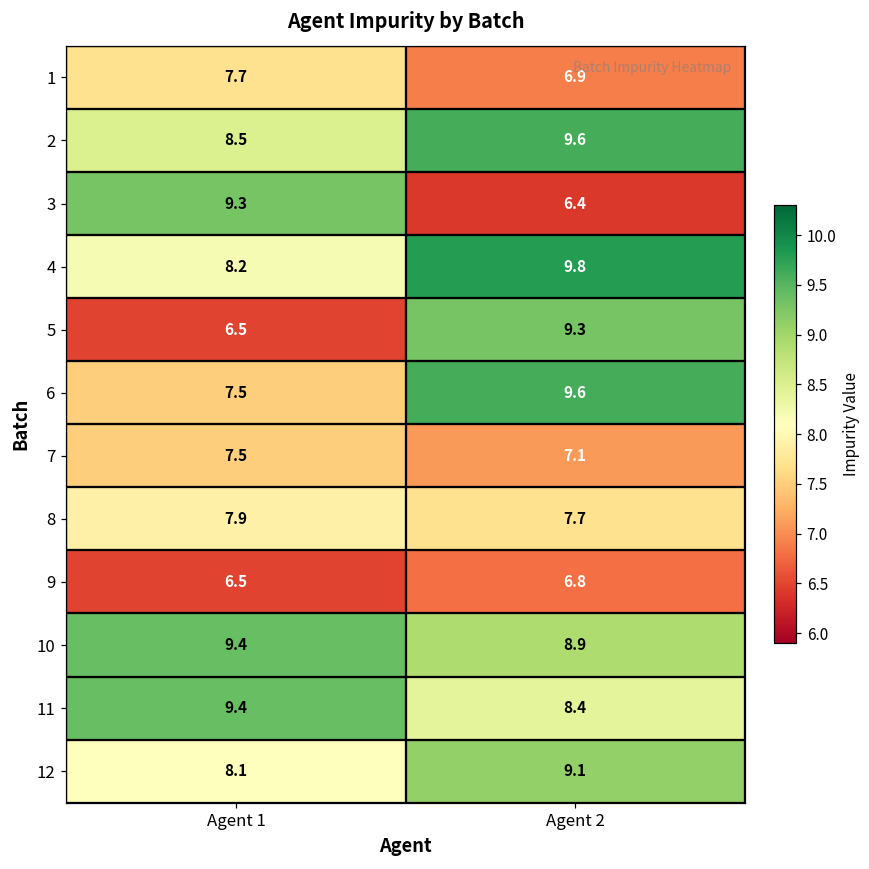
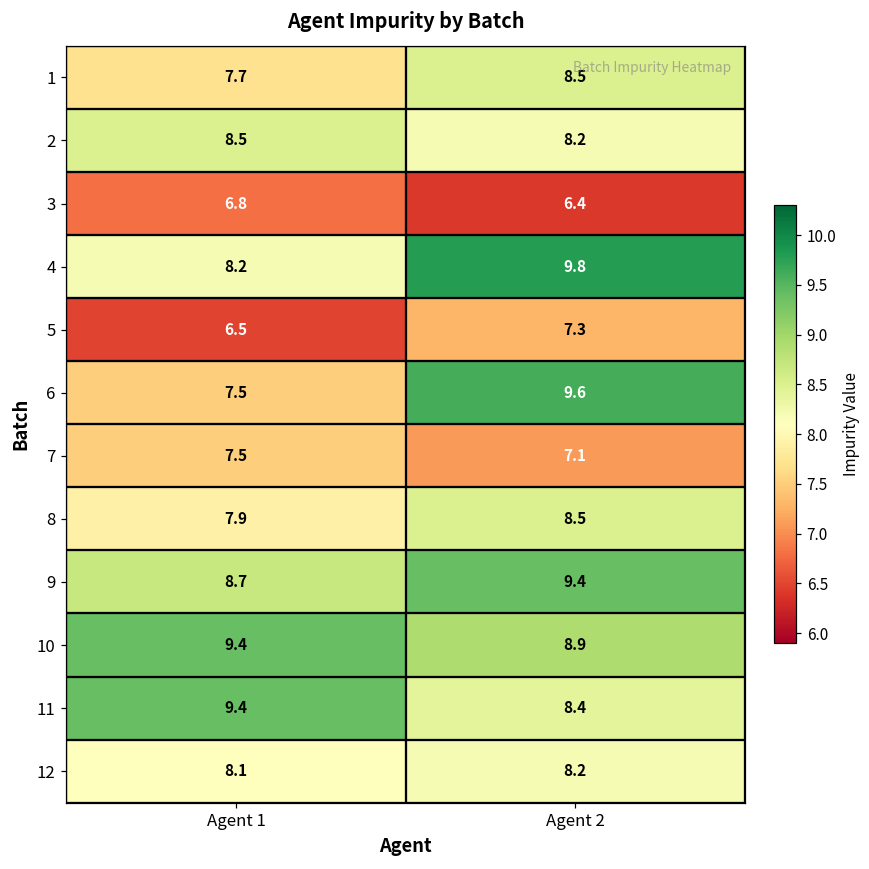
  {
    "1": {
      "Agent 1": 7.7,
-     "Agent 2": 6.9
+     "Agent 2": 8.5
    },
    "2": {
      "Agent 1": 8.5,
-     "Agent 2": 9.6
+     "Agent 2": 8.2
    },
    "3": {
-     "Agent 1": 9.3,
+     "Agent 1": 6.8,
      "Agent 2": 6.4
    },
    "4": {
      "Agent 1": 8.2,
      "Agent 2": 9.8
    },
    "5": {
      "Agent 1": 6.5,
-     "Agent 2": 9.3
+     "Agent 2": 7.3
    },
    "6": {
      "Agent 1": 7.5,
      "Agent 2": 9.6
    },
    "7": {
      "Agent 1": 7.5,
      "Agent 2": 7.1
    },
    "8": {
      "Agent 1": 7.9,
-     "Agent 2": 7.7
+     "Agent 2": 8.5
    },
    "9": {
-     "Agent 1": 6.5,
-     "Agent 2": 6.8
+     "Agent 1": 8.7,
+     "Agent 2": 9.4
    },
    "10": {
      "Agent 1": 9.4,
      "Agent 2": 8.9
    },
    "11": {
      "Agent 1": 9.4,
      "Agent 2": 8.4
    },
    "12": {
      "Agent 1": 8.1,
-     "Agent 2": 9.1
+     "Agent 2": 8.2
    }
  }
